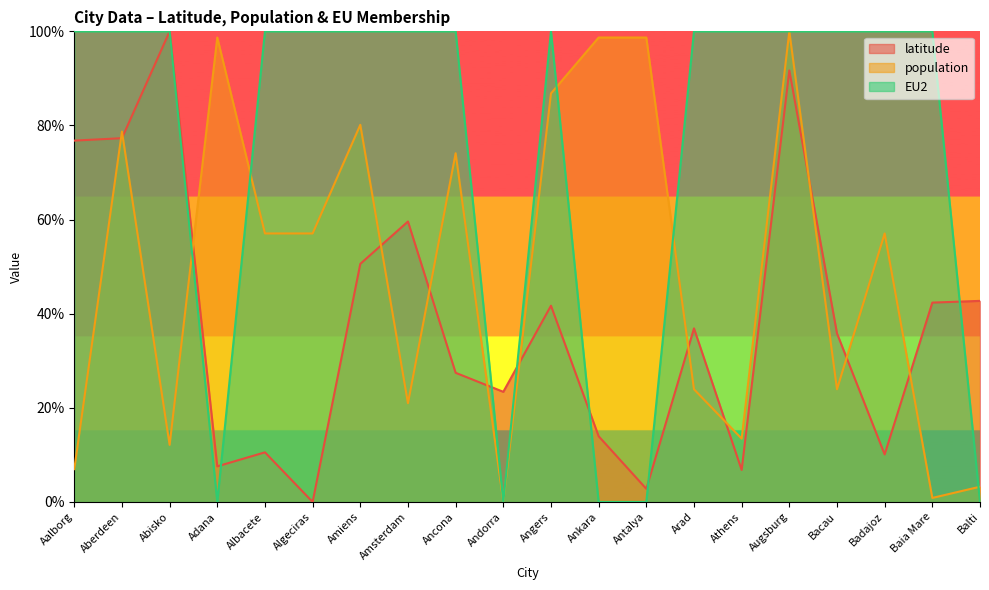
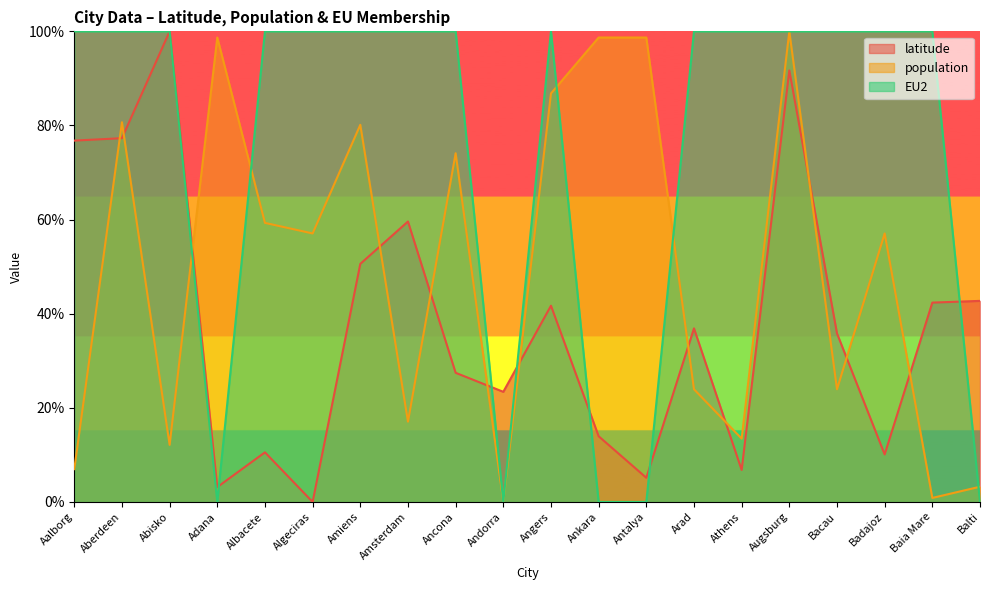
  {
    "latitude": {
      "Aalborg": "77%",
      "Aberdeen": "77%",
-     "Adana": "8%",
+     "Adana": "3%",
      "Albacete": "11%",
      "Algeciras": "0%",
      "Amiens": "51%",
      "Amsterdam": "60%",
      "Ancona": "27%",
      "Andorra": "23%",
      "Angers": "42%",
      "Ankara": "14%",
-     "Antalya": "3%",
+     "Antalya": "5%",
      "Arad": "37%",
      "Athens": "7%",
      "Augsburg": "92%",
      "Bacau": "36%",
      "Badajoz": "10%",
      "Baia Mare": "42%",
      "Balti": "43%"
    },
    "population": {
      "Aalborg": "7%",
-     "Aberdeen": "79%",
+     "Aberdeen": "81%",
      "Abisko": "12%",
      "Adana": "99%",
-     "Albacete": "57%",
+     "Albacete": "59%",
      "Algeciras": "57%",
      "Amiens": "80%",
-     "Amsterdam": "21%",
+     "Amsterdam": "17%",
      "Ancona": "74%",
      "Angers": "87%",
      "Ankara": "99%",
      "Antalya": "99%",
      "Arad": "24%",
      "Athens": "13%",
      "Bacau": "24%",
      "Badajoz": "57%",
      "Baia Mare": "1%",
      "Balti": "3%"
    },
    "EU2": {
      "Aalborg": "100%",
      "Aberdeen": "100%",
      "Adana": "0%",
      "Albacete": "100%",
      "Algeciras": "100%",
      "Amiens": "100%",
      "Amsterdam": "100%",
      "Ancona": "100%",
      "Angers": "100%",
      "Ankara": "0%",
      "Antalya": "0%",
      "Arad": "100%",
      "Athens": "100%",
      "Bacau": "100%",
      "Badajoz": "100%",
      "Baia Mare": "100%",
      "Balti": "0%"
    }
  }
